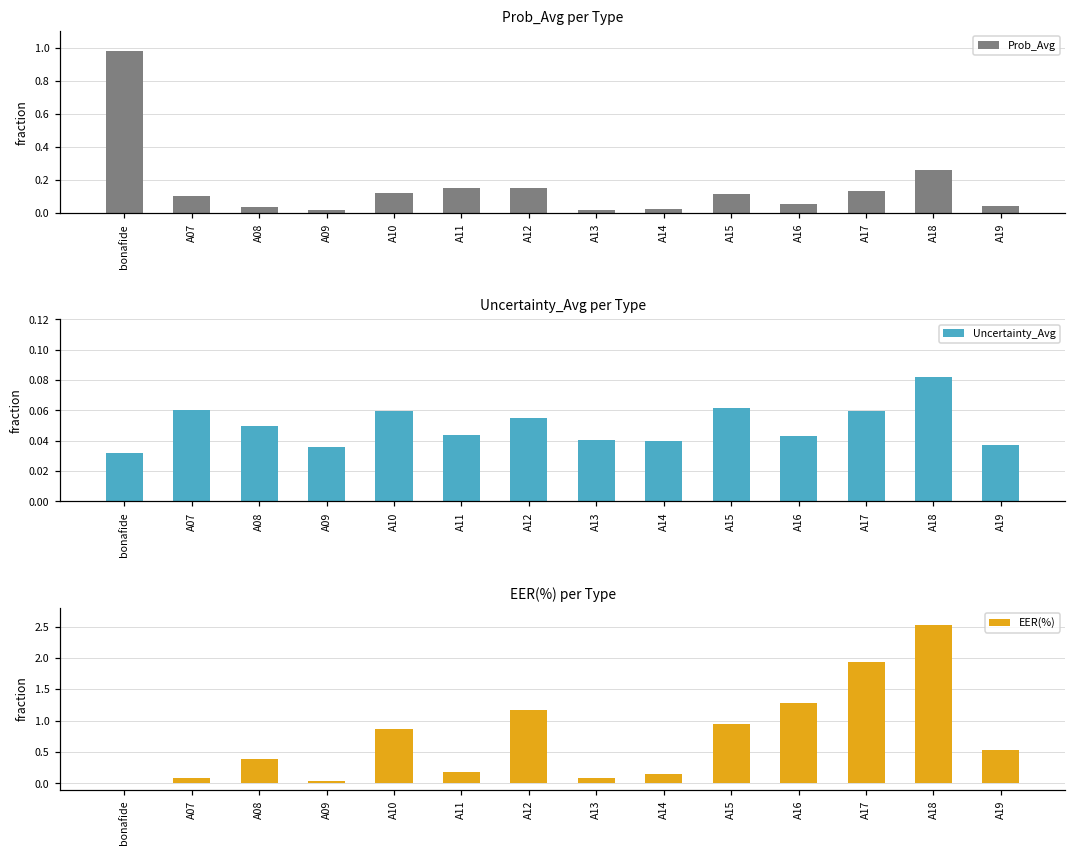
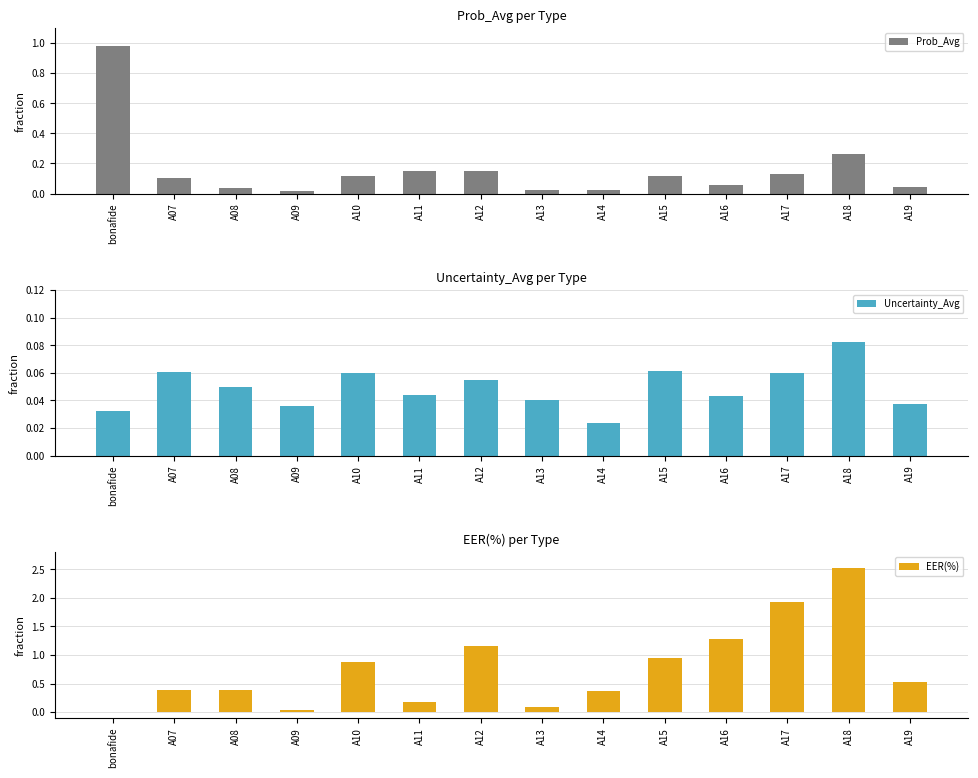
  {
    "Prob_Avg per Type": {
      "bonafide": 0.98,
      "A07": 0.10,
      "A08": 0.04,
      "A09": 0.02,
      "A10": 0.12,
      "A11": 0.15,
      "A12": 0.15,
      "A13": 0.02,
      "A14": 0.02,
      "A15": 0.12,
      "A16": 0.06,
      "A17": 0.13,
      "A18": 0.26,
      "A19": 0.04
    },
    "Uncertainty_Avg per Type": {
      "bonafide": 0.032,
      "A07": 0.060,
      "A08": 0.050,
      "A09": 0.036,
      "A10": 0.060,
      "A11": 0.044,
      "A12": 0.055,
      "A13": 0.040,
-     "A14": 0.040,
+     "A14": 0.023,
      "A15": 0.062,
      "A16": 0.043,
      "A17": 0.060,
      "A18": 0.082,
      "A19": 0.037
    },
    "EER(%) per Type": {
      "bonafide": 0.0,
-     "A07": 0.1,
+     "A07": 0.4,
      "A08": 0.4,
      "A10": 0.9,
      "A11": 0.2,
      "A12": 1.2,
      "A13": 0.1,
-     "A14": 0.1,
+     "A14": 0.4,
      "A15": 1.0,
      "A16": 1.3,
      "A17": 1.9,
      "A18": 2.5,
      "A19": 0.5
    }
  }
